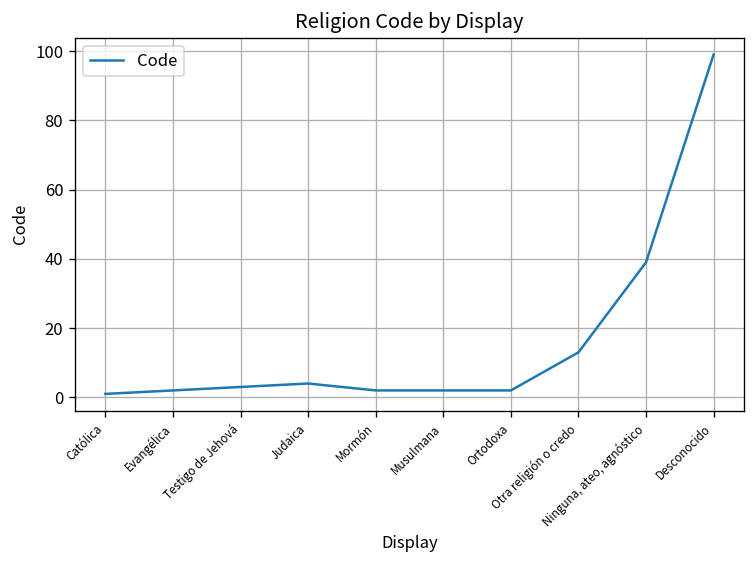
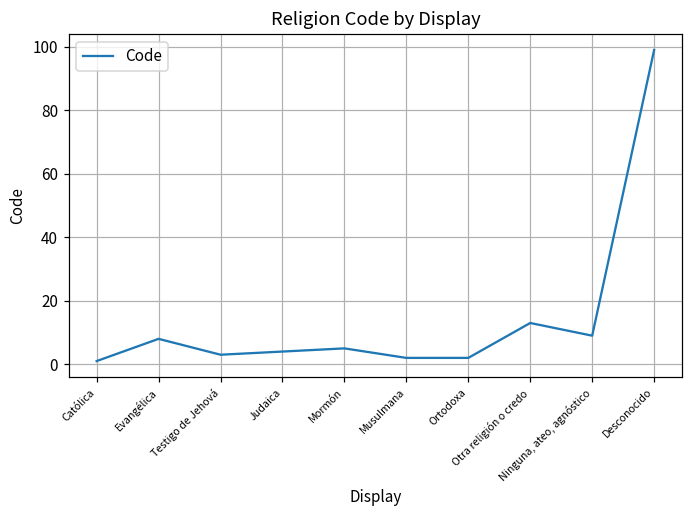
  {
    "Católica": 1,
-   "Evangélica": 2,
+   "Evangélica": 8,
    "Testigo de Jehová": 3,
    "Judaica": 4,
-   "Mormón": 2,
+   "Mormón": 5,
    "Musulmana": 2,
    "Ortodoxa": 2,
    "Otra religión o credo": 13,
-   "Ninguna, ateo, agnóstico": 39,
+   "Ninguna, ateo, agnóstico": 9,
    "Desconocido": 99
  }
